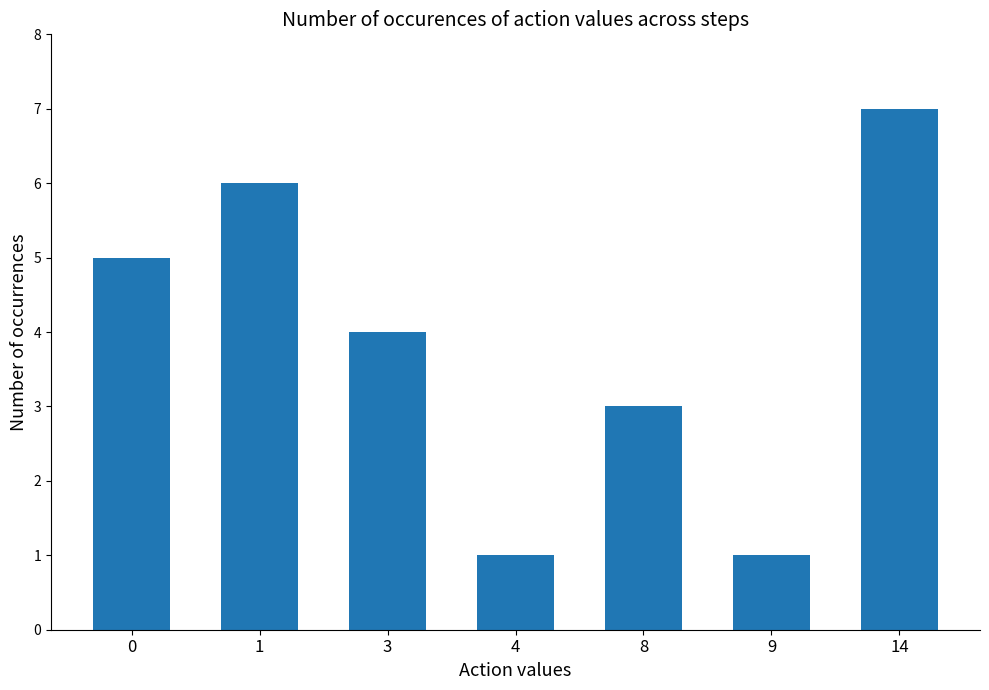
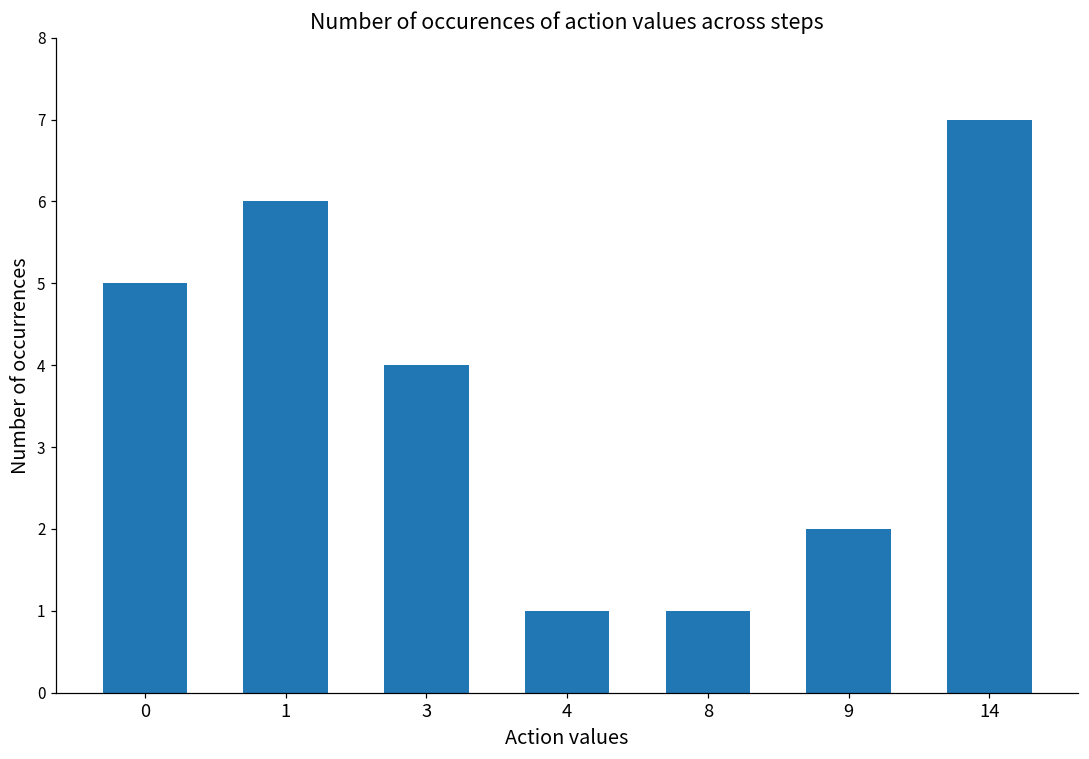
  {
    "0": 5,
    "1": 6,
    "3": 4,
    "4": 1,
-   "8": 3,
-   "9": 1,
+   "8": 1,
+   "9": 2,
    "14": 7
  }
